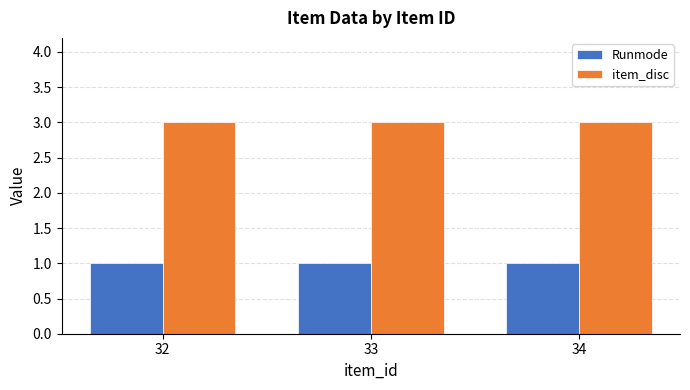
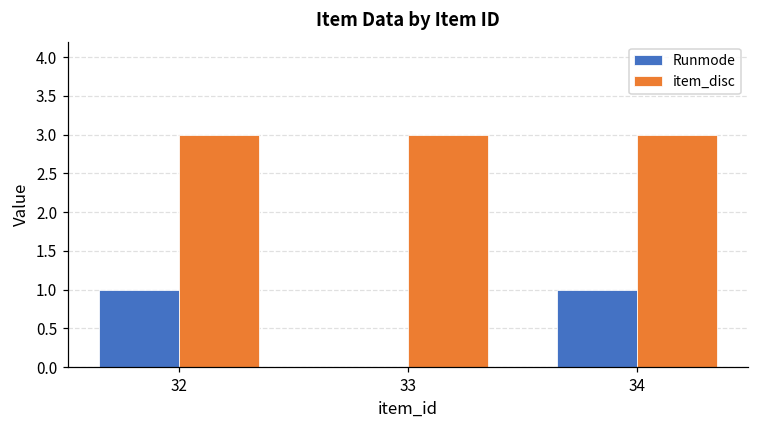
  {
    "Runmode": {
      "32": 1,
-     "33": 1,
+     "33": 0,
      "34": 1
    },
    "item_disc": {
      "32": 3,
      "33": 3,
      "34": 3
    }
  }
